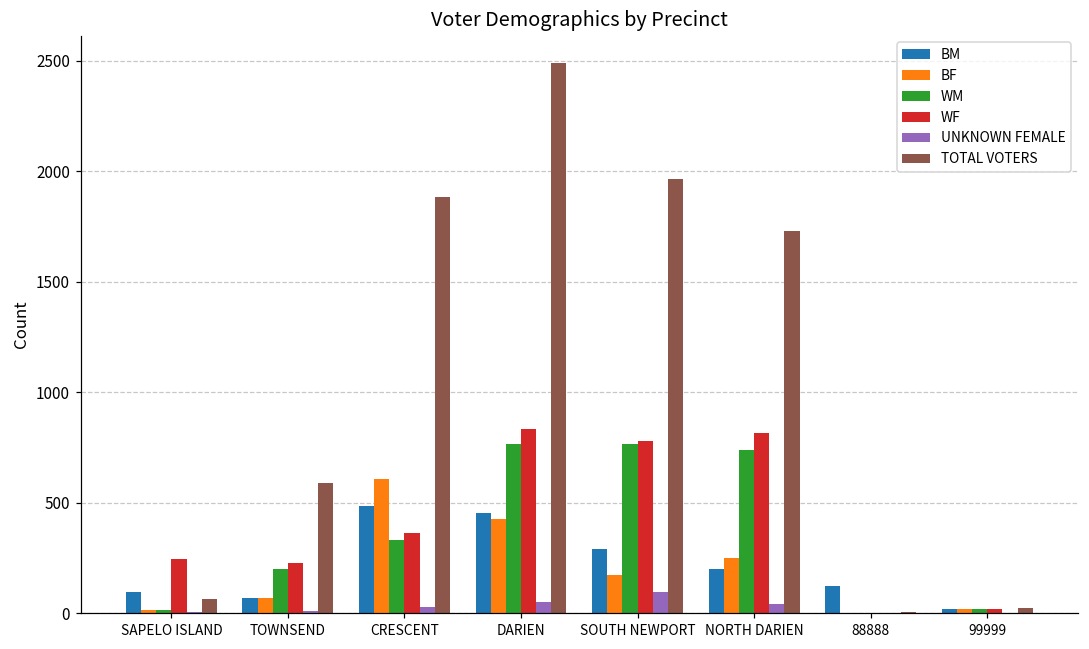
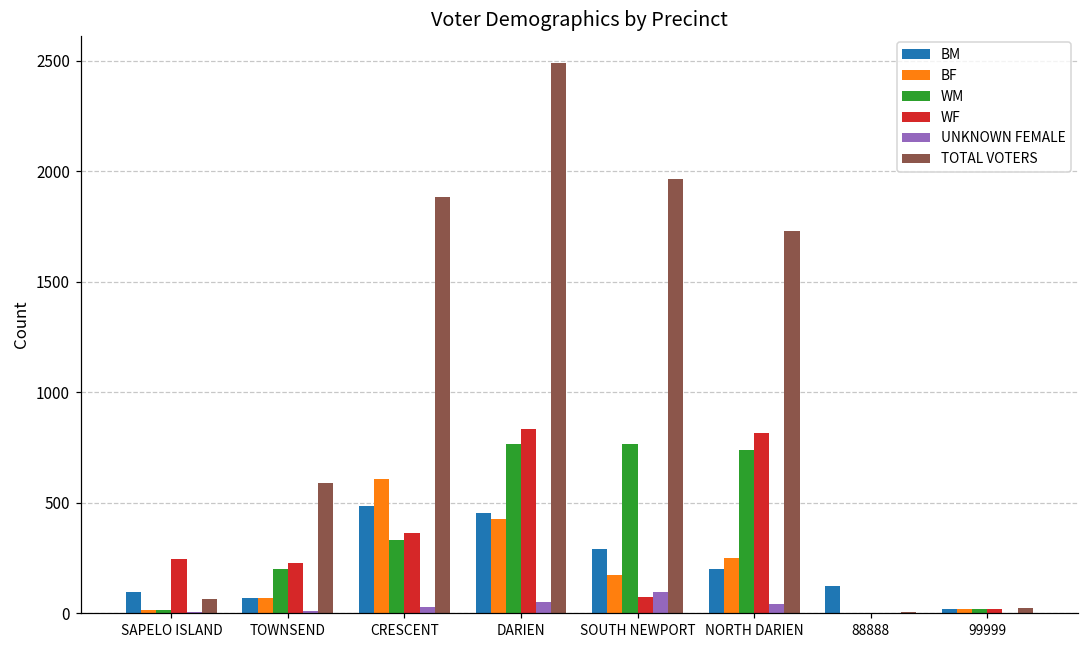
  {
    "BM": {
      "SAPELO ISLAND": 100,
      "TOWNSEND": 70,
      "CRESCENT": 480,
      "DARIEN": 450,
      "SOUTH NEWPORT": 290,
      "NORTH DARIEN": 200,
      "88888": 120,
      "99999": 20
    },
    "BF": {
      "SAPELO ISLAND": 20,
      "TOWNSEND": 70,
      "CRESCENT": 610,
      "DARIEN": 430,
      "SOUTH NEWPORT": 170,
      "NORTH DARIEN": 250,
      "99999": 20
    },
    "WM": {
      "TOWNSEND": 200,
      "CRESCENT": 330,
      "DARIEN": 760,
      "SOUTH NEWPORT": 770,
      "NORTH DARIEN": 740,
      "88888": 0,
      "99999": 20
    },
    "WF": {
      "SAPELO ISLAND": 250,
      "TOWNSEND": 230,
      "CRESCENT": 360,
      "DARIEN": 830,
-     "SOUTH NEWPORT": 780,
+     "SOUTH NEWPORT": 70,
      "NORTH DARIEN": 810,
      "99999": 20
    },
    "UNKNOWN FEMALE": {
      "CRESCENT": 30,
      "DARIEN": 50,
      "SOUTH NEWPORT": 90,
      "NORTH DARIEN": 40,
      "88888": 0
    },
    "TOTAL VOTERS": {
      "SAPELO ISLAND": 70,
      "TOWNSEND": 590,
      "CRESCENT": 1880,
      "DARIEN": 2490,
      "SOUTH NEWPORT": 1970,
      "NORTH DARIEN": 1730,
      "99999": 20
    }
  }
